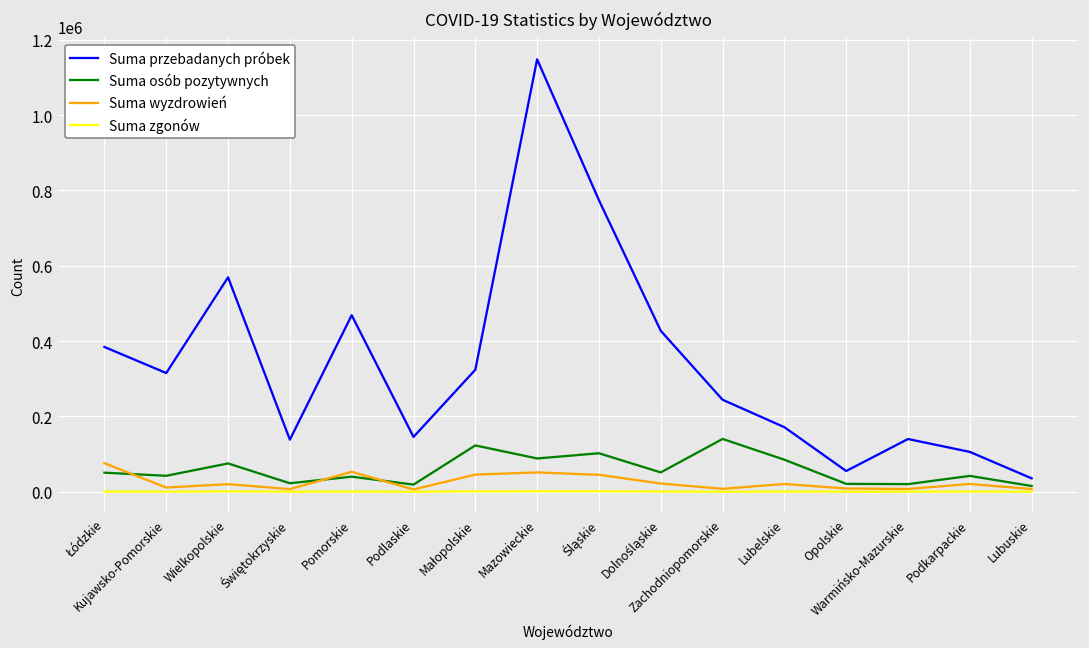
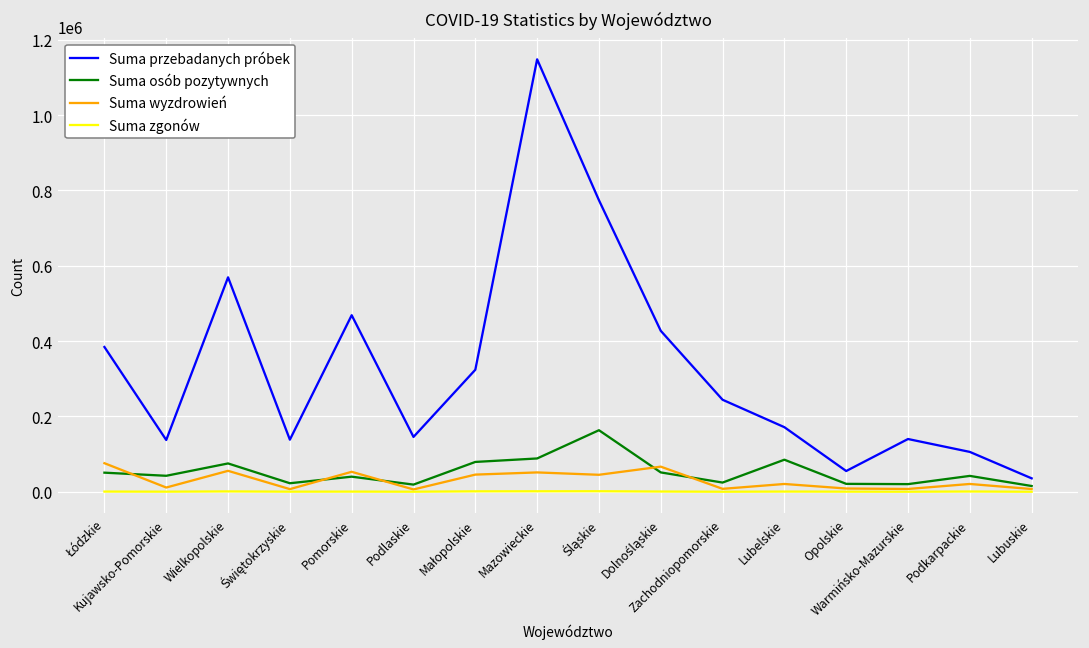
  {
    "Suma przebadanych próbek": {
      "Łódzkie": 380000,
-     "Kujawsko-Pomorskie": 320000,
+     "Kujawsko-Pomorskie": 140000,
      "Wielkopolskie": 570000,
      "Świętokrzyskie": 140000,
      "Pomorskie": 470000,
      "Podlaskie": 150000,
      "Małopolskie": 320000,
      "Mazowieckie": 1150000,
      "Śląskie": 770000,
      "Dolnośląskie": 430000,
      "Zachodniopomorskie": 240000,
      "Lubelskie": 170000,
      "Opolskie": 60000,
      "Warmińsko-Mazurskie": 140000,
      "Podkarpackie": 110000,
      "Lubuskie": 40000
    },
    "Suma osób pozytywnych": {
      "Łódzkie": 50000,
      "Kujawsko-Pomorskie": 40000,
      "Wielkopolskie": 80000,
      "Świętokrzyskie": 20000,
      "Pomorskie": 40000,
      "Podlaskie": 20000,
-     "Małopolskie": 120000,
+     "Małopolskie": 80000,
      "Mazowieckie": 90000,
-     "Śląskie": 100000,
+     "Śląskie": 160000,
      "Dolnośląskie": 50000,
-     "Zachodniopomorskie": 140000,
+     "Zachodniopomorskie": 20000,
      "Lubelskie": 90000,
      "Opolskie": 20000,
      "Warmińsko-Mazurskie": 20000,
      "Podkarpackie": 40000,
      "Lubuskie": 20000
    },
    "Suma wyzdrowień": {
      "Łódzkie": 80000,
      "Kujawsko-Pomorskie": 10000,
-     "Wielkopolskie": 20000,
+     "Wielkopolskie": 60000,
      "Pomorskie": 50000,
      "Małopolskie": 50000,
      "Mazowieckie": 50000,
      "Śląskie": 50000,
-     "Dolnośląskie": 20000,
+     "Dolnośląskie": 70000,
      "Zachodniopomorskie": 10000,
      "Lubelskie": 20000,
      "Opolskie": 10000,
      "Podkarpackie": 20000
    },
    "Suma zgonów": {
      "Łódzkie": 0,
      "Kujawsko-Pomorskie": 0,
      "Wielkopolskie": 0,
      "Pomorskie": 0,
      "Małopolskie": 0,
      "Mazowieckie": 0,
      "Śląskie": 0,
      "Dolnośląskie": 0,
      "Zachodniopomorskie": 0,
      "Lubelskie": 0,
      "Opolskie": 0,
      "Podkarpackie": 0
    }
  }
